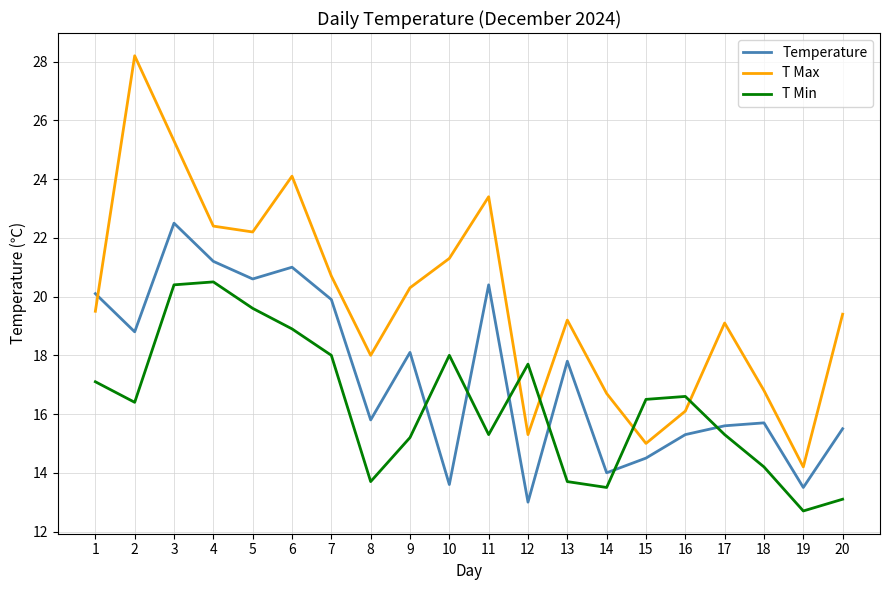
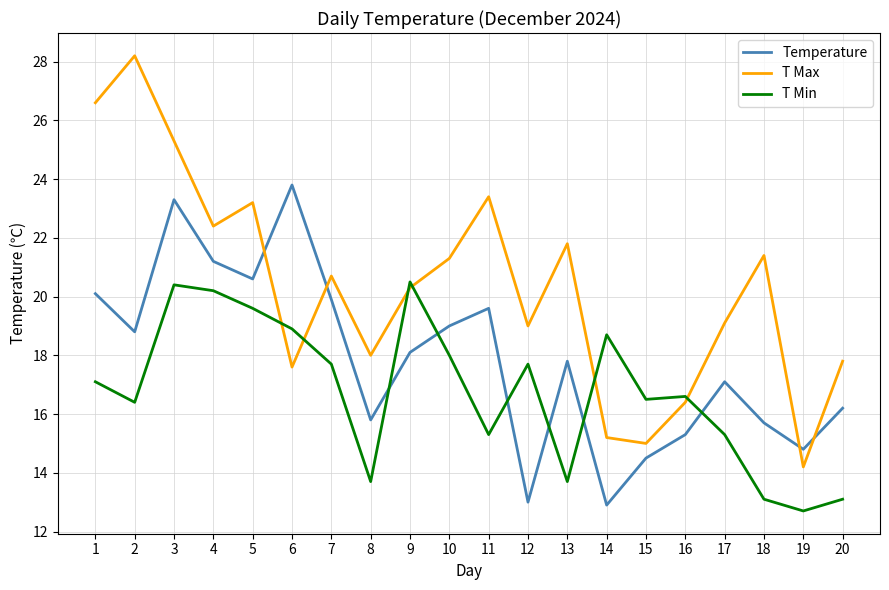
  {
    "Temperature": {
      "1": 20.1,
      "2": 18.8,
-     "3": 22.5,
+     "3": 23.3,
      "4": 21.2,
      "5": 20.6,
-     "6": 21.0,
+     "6": 23.8,
      "7": 19.9,
      "8": 15.8,
      "9": 18.1,
-     "10": 13.6,
-     "11": 20.4,
+     "10": 19.0,
+     "11": 19.6,
      "12": 13.0,
      "13": 17.8,
-     "14": 14.0,
+     "14": 12.9,
      "15": 14.5,
      "16": 15.3,
-     "17": 15.6,
+     "17": 17.1,
      "18": 15.7,
-     "19": 13.5,
-     "20": 15.5
+     "19": 14.8,
+     "20": 16.2
    },
    "T Max": {
-     "1": 19.5,
+     "1": 26.6,
      "2": 28.2,
      "3": 25.3,
      "4": 22.4,
-     "5": 22.2,
-     "6": 24.1,
+     "5": 23.2,
+     "6": 17.6,
      "7": 20.7,
      "8": 18.0,
      "9": 20.3,
      "10": 21.3,
      "11": 23.4,
-     "12": 15.3,
-     "13": 19.2,
-     "14": 16.7,
+     "12": 19.0,
+     "13": 21.8,
+     "14": 15.2,
      "15": 15.0,
-     "16": 16.1,
+     "16": 16.4,
      "17": 19.1,
-     "18": 16.8,
+     "18": 21.4,
      "19": 14.2,
-     "20": 19.4
+     "20": 17.8
    },
    "T Min": {
      "1": 17.1,
      "2": 16.4,
      "3": 20.4,
-     "4": 20.5,
+     "4": 20.2,
      "5": 19.6,
      "6": 18.9,
-     "7": 18.0,
+     "7": 17.7,
      "8": 13.7,
-     "9": 15.2,
+     "9": 20.5,
      "10": 18.0,
      "11": 15.3,
      "12": 17.7,
      "13": 13.7,
-     "14": 13.5,
+     "14": 18.7,
      "15": 16.5,
      "16": 16.6,
      "17": 15.3,
-     "18": 14.2,
+     "18": 13.1,
      "19": 12.7,
      "20": 13.1
    }
  }
